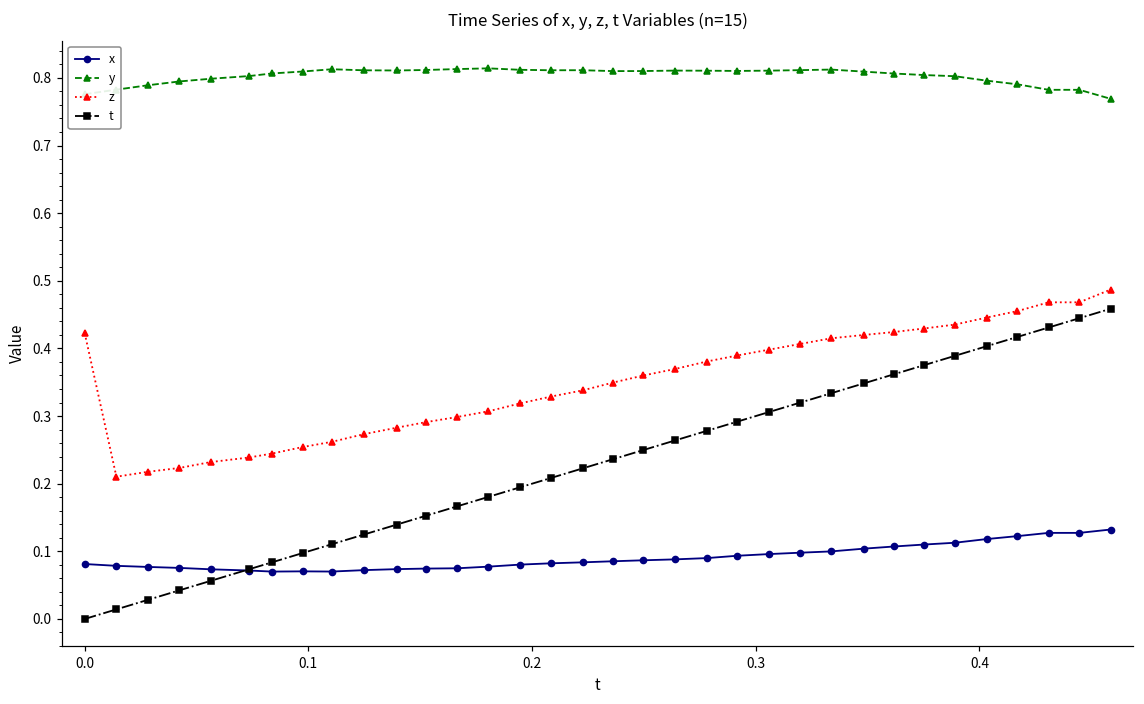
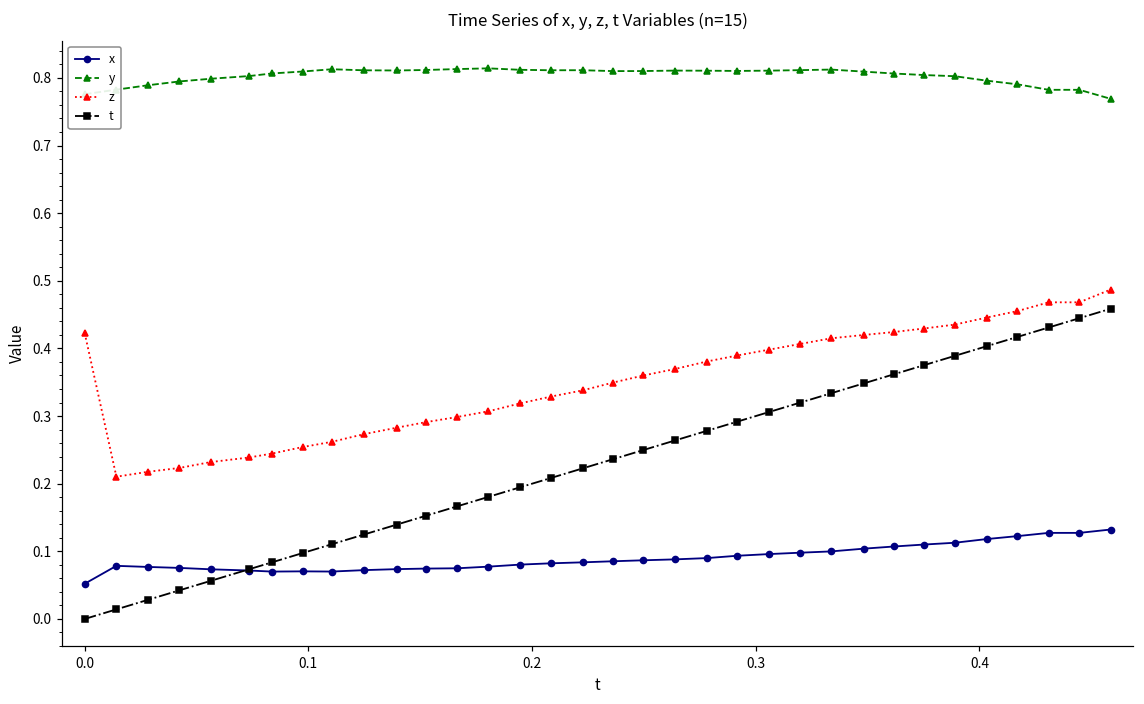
  {
    "x": {
-     "0.0": 0.08
+     "0.0": 0.05
    },
    "z": {
      "0.0": 0.42
    },
    "t": {
      "0.0": 0.00
    }
  }
